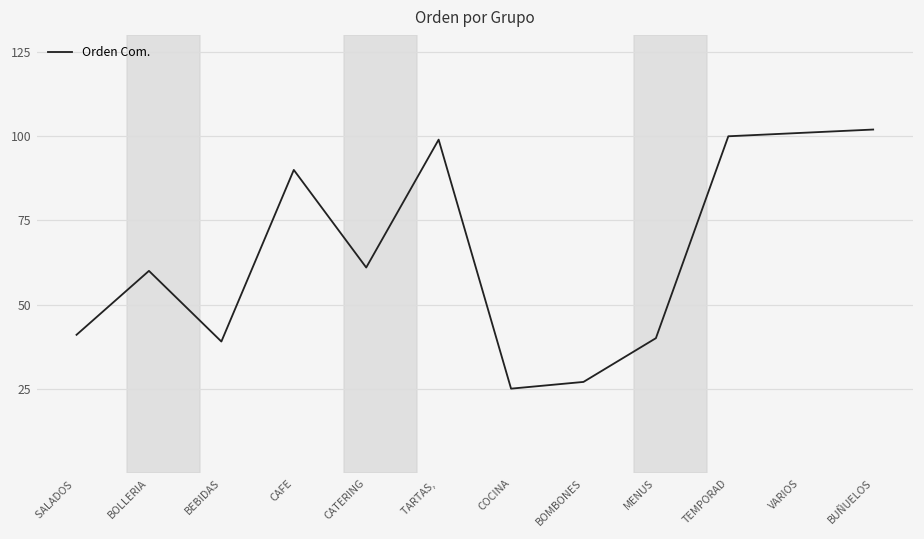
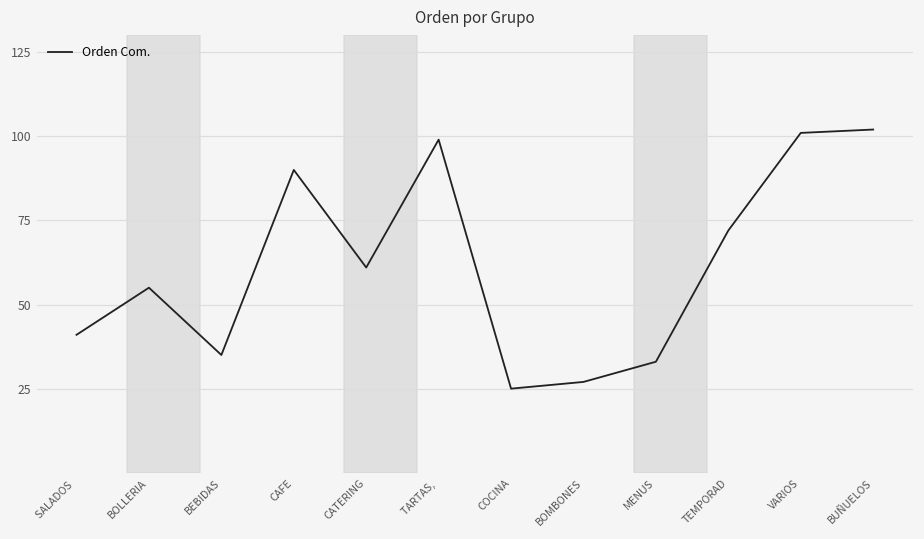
  {
    "SALADOS": 41,
-   "BOLLERIA": 60,
-   "BEBIDAS": 39,
+   "BOLLERIA": 55,
+   "BEBIDAS": 35,
    "CAFE": 90,
    "CATERING": 61,
    "TARTAS,": 99,
    "COCINA": 25,
    "BOMBONES": 27,
-   "MENUS": 40,
-   "TEMPORAD": 100,
+   "MENUS": 33,
+   "TEMPORAD": 72,
    "VARIOS": 101,
    "BUÑUELOS": 102
  }
